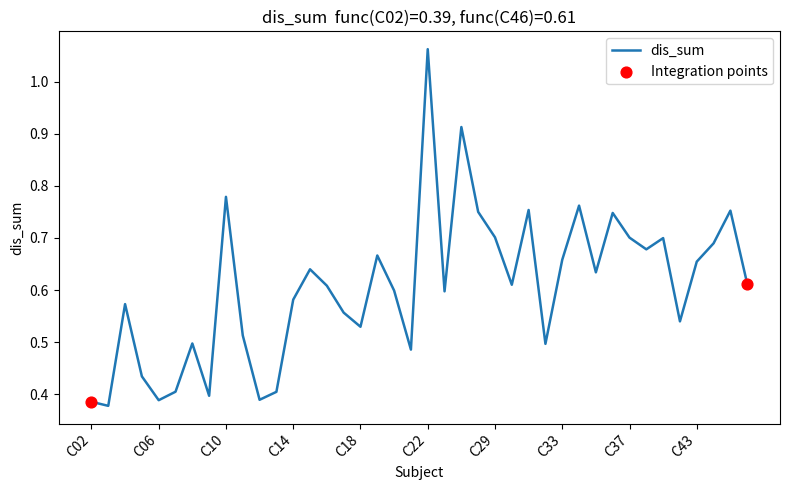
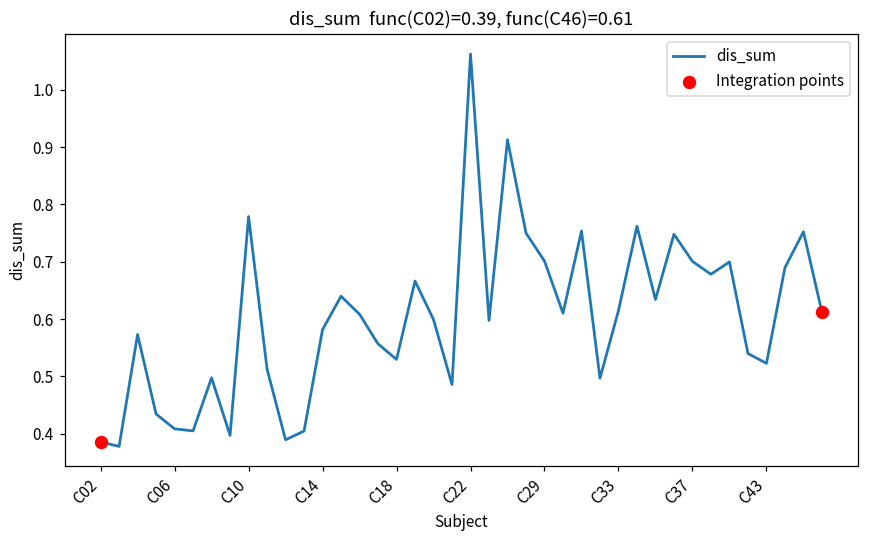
  {
    "dis_sum": {
-     "C06": 0.39,
+     "C06": 0.41,
      "C10": 0.78,
      "C14": 0.58,
      "C18": 0.53,
      "C22": 1.06,
      "C29": 0.70,
-     "C33": 0.66,
+     "C33": 0.61,
      "C37": 0.70,
-     "C43": 0.65
+     "C43": 0.52
    }
  }
